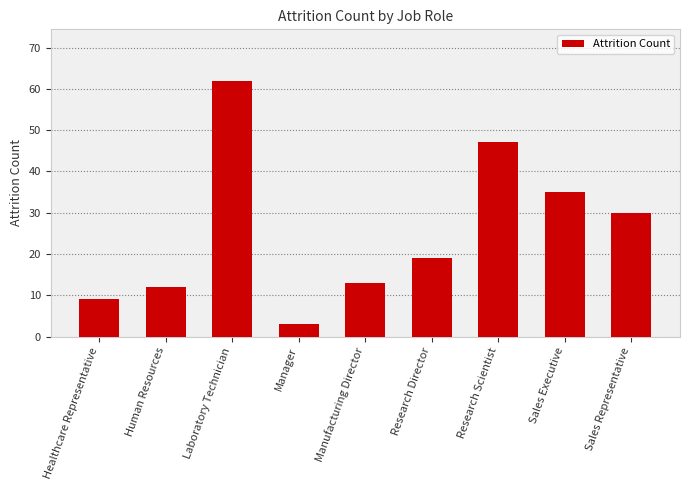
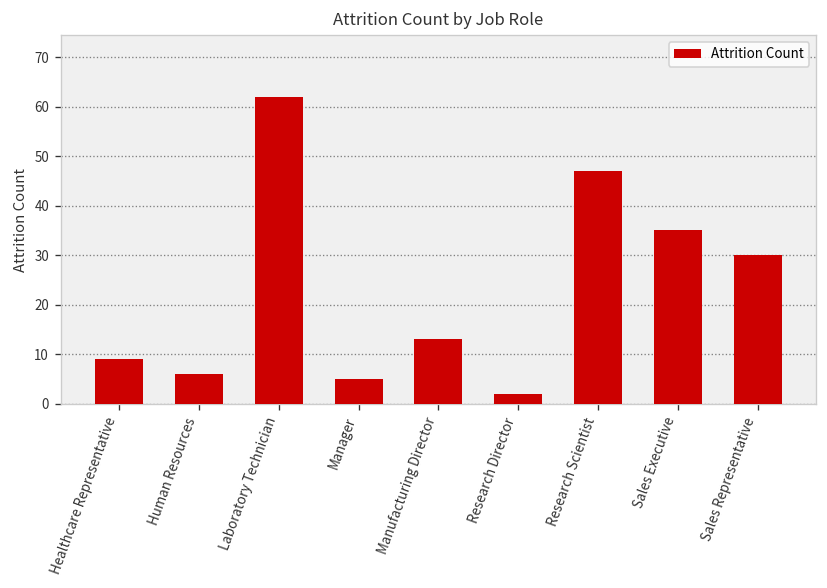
  {
    "Healthcare Representative": 9,
-   "Human Resources": 12,
+   "Human Resources": 6,
    "Laboratory Technician": 62,
-   "Manager": 3,
+   "Manager": 5,
    "Manufacturing Director": 13,
-   "Research Director": 19,
+   "Research Director": 2,
    "Research Scientist": 47,
    "Sales Executive": 35,
    "Sales Representative": 30
  }
